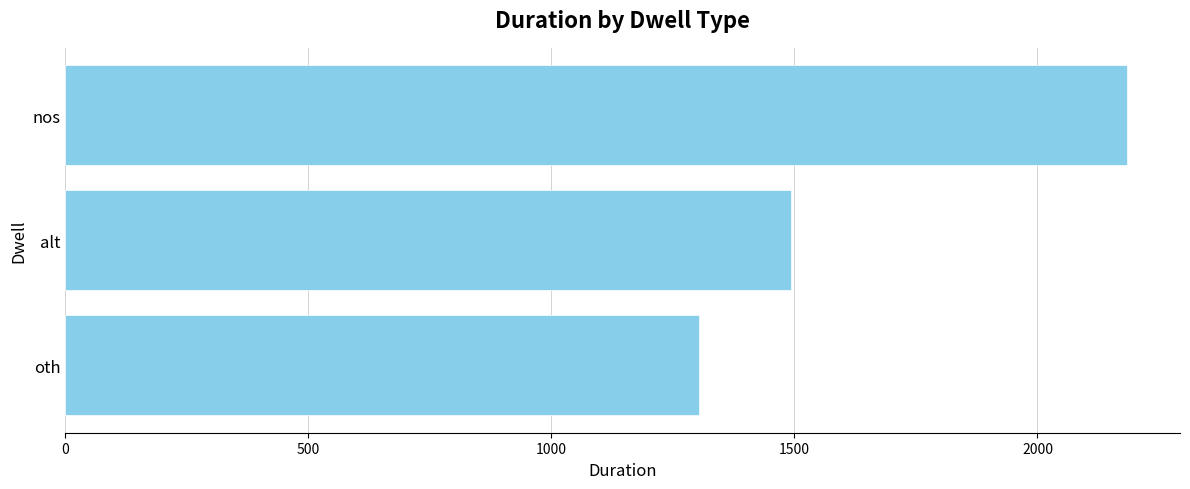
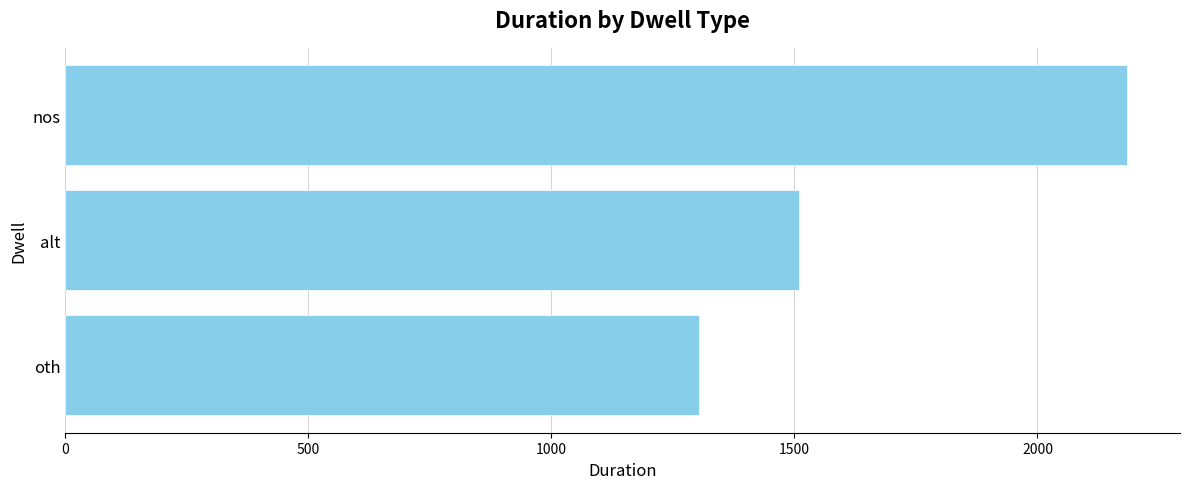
  {
    "nos": 2180,
-   "alt": 1490,
+   "alt": 1510,
    "oth": 1300
  }
